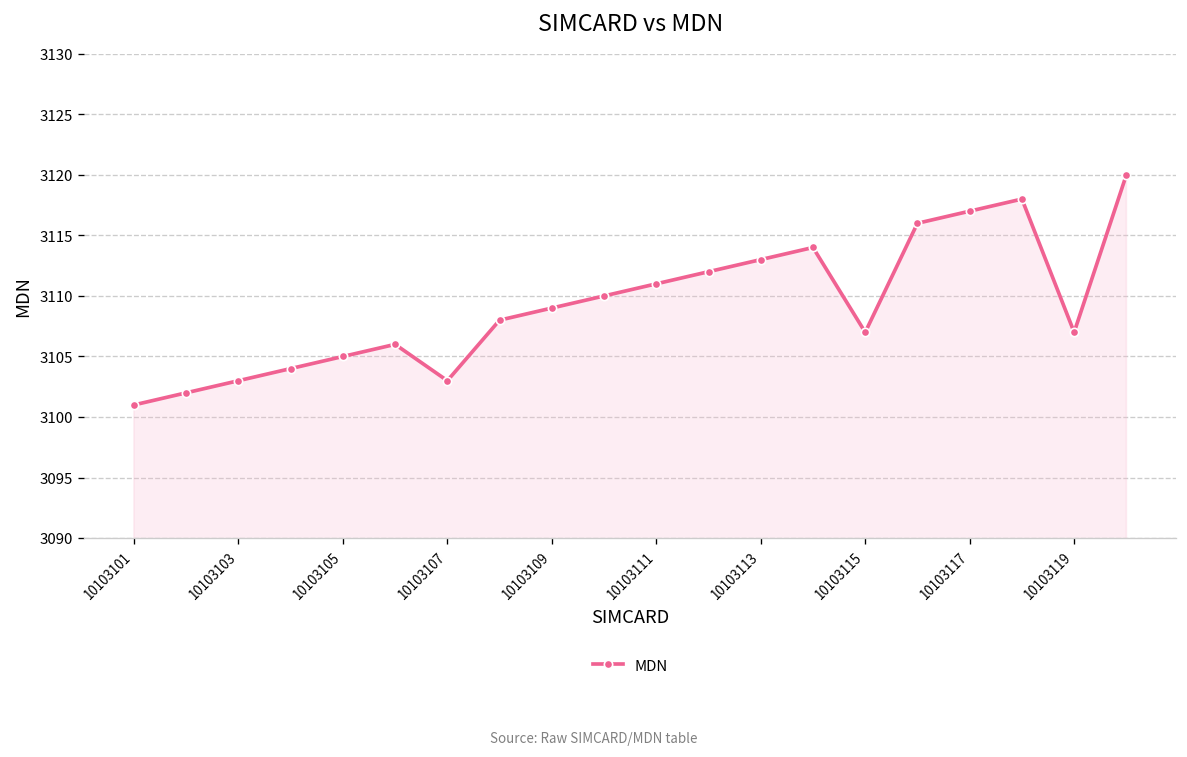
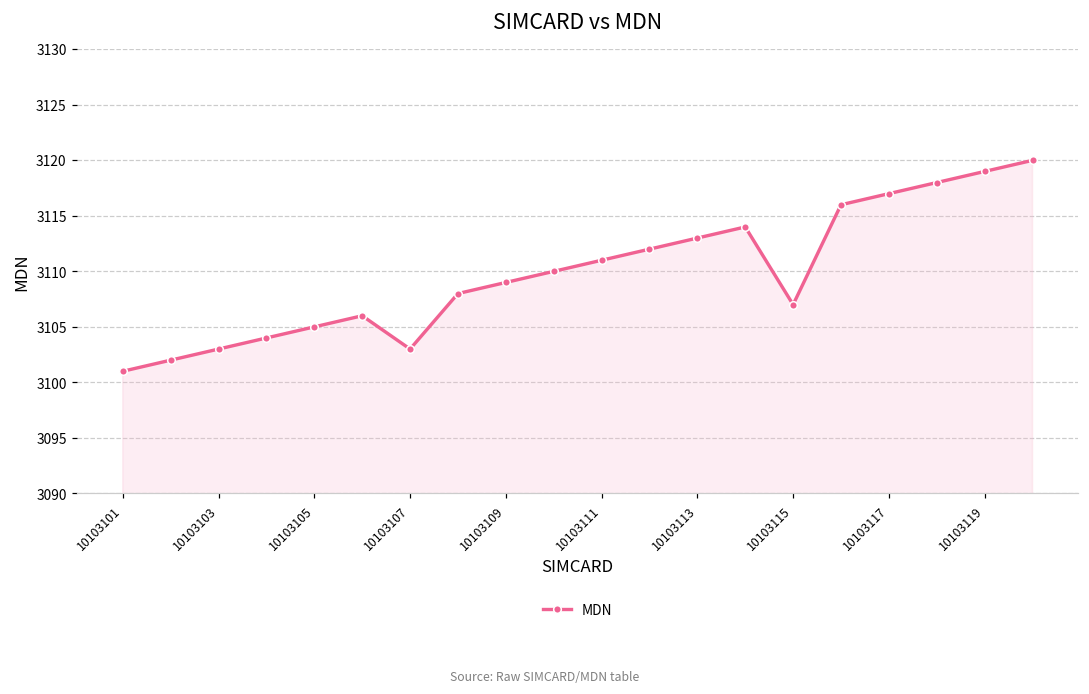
  {
    "10103101": 3101,
    "10103103": 3103,
    "10103105": 3105,
    "10103107": 3103,
    "10103109": 3109,
    "10103111": 3111,
    "10103113": 3113,
    "10103115": 3107,
    "10103117": 3117,
-   "10103119": 3107
+   "10103119": 3119
  }
